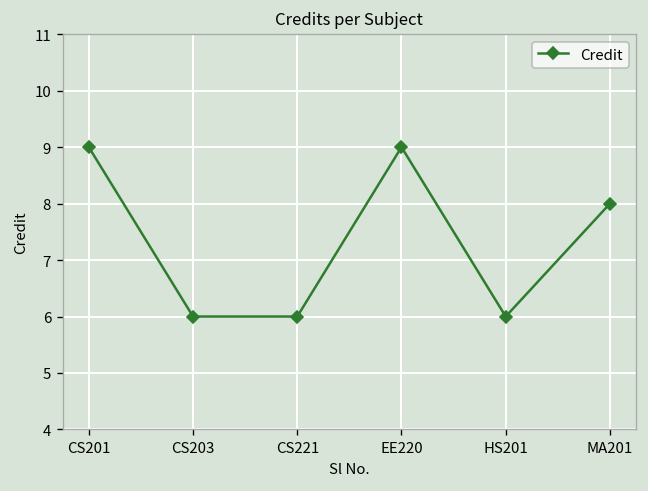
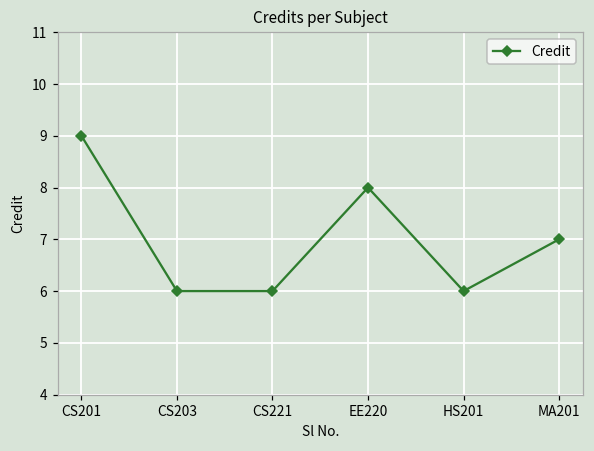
  {
    "CS201": 9,
    "CS203": 6,
    "CS221": 6,
-   "EE220": 9,
+   "EE220": 8,
    "HS201": 6,
-   "MA201": 8
+   "MA201": 7
  }
